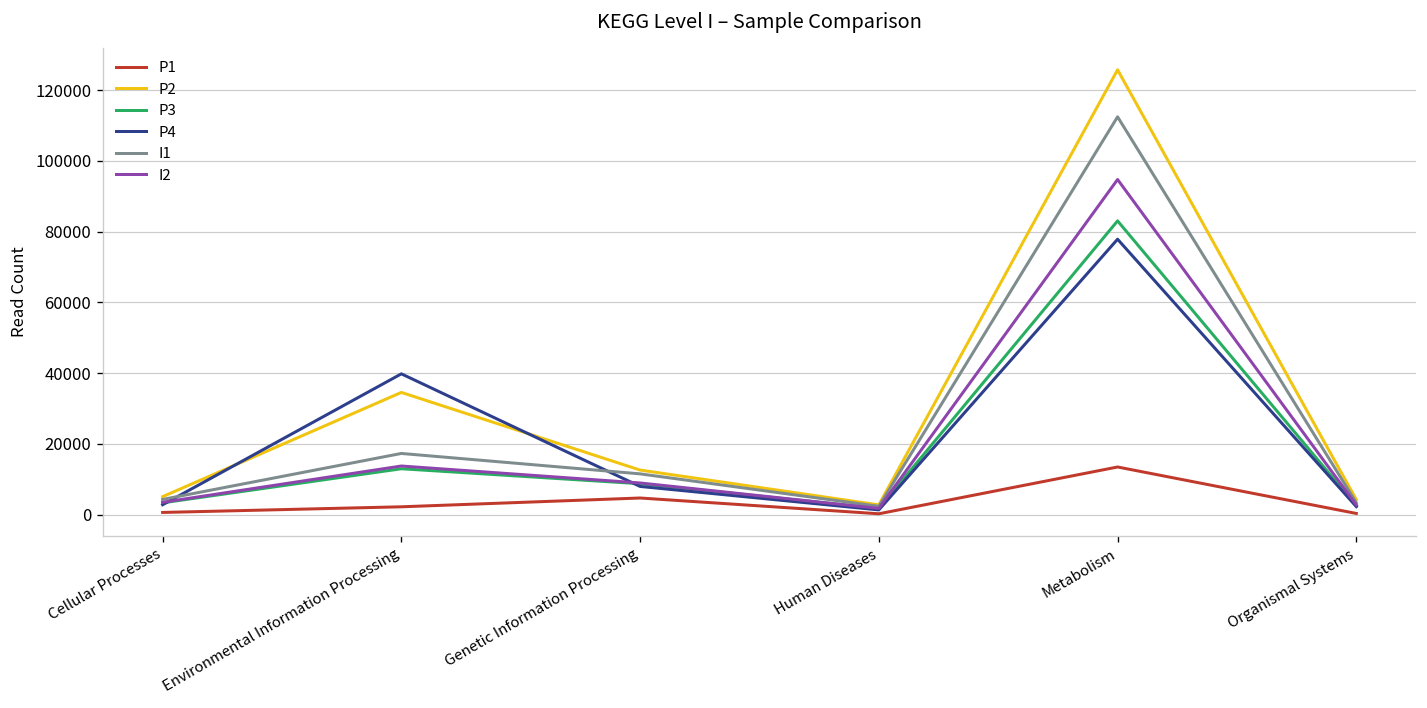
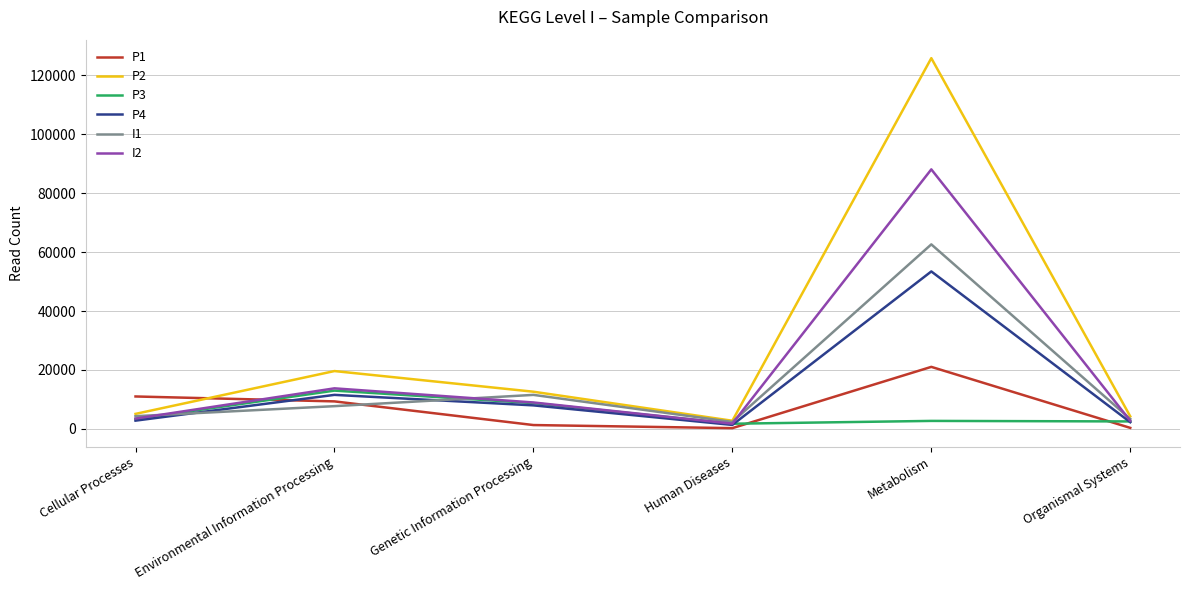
  {
    "P1": {
-     "Cellular Processes": 1000,
-     "Environmental Information Processing": 2000,
-     "Genetic Information Processing": 5000,
+     "Cellular Processes": 11000,
+     "Environmental Information Processing": 9000,
+     "Genetic Information Processing": 1000,
      "Human Diseases": 0,
-     "Metabolism": 13000,
+     "Metabolism": 21000,
      "Organismal Systems": 0
    },
    "P2": {
-     "Environmental Information Processing": 35000,
+     "Environmental Information Processing": 20000,
      "Genetic Information Processing": 13000,
      "Metabolism": 126000,
      "Organismal Systems": 4000
    },
    "P3": {
-     "Metabolism": 83000
+     "Metabolism": 3000
    },
    "P4": {
-     "Environmental Information Processing": 40000,
-     "Metabolism": 78000
+     "Environmental Information Processing": 12000,
+     "Metabolism": 53000
    },
    "I1": {
-     "Environmental Information Processing": 17000,
+     "Environmental Information Processing": 8000,
      "Genetic Information Processing": 12000,
-     "Metabolism": 112000
+     "Metabolism": 63000
    },
    "I2": {
-     "Metabolism": 95000
+     "Metabolism": 88000
    }
  }
